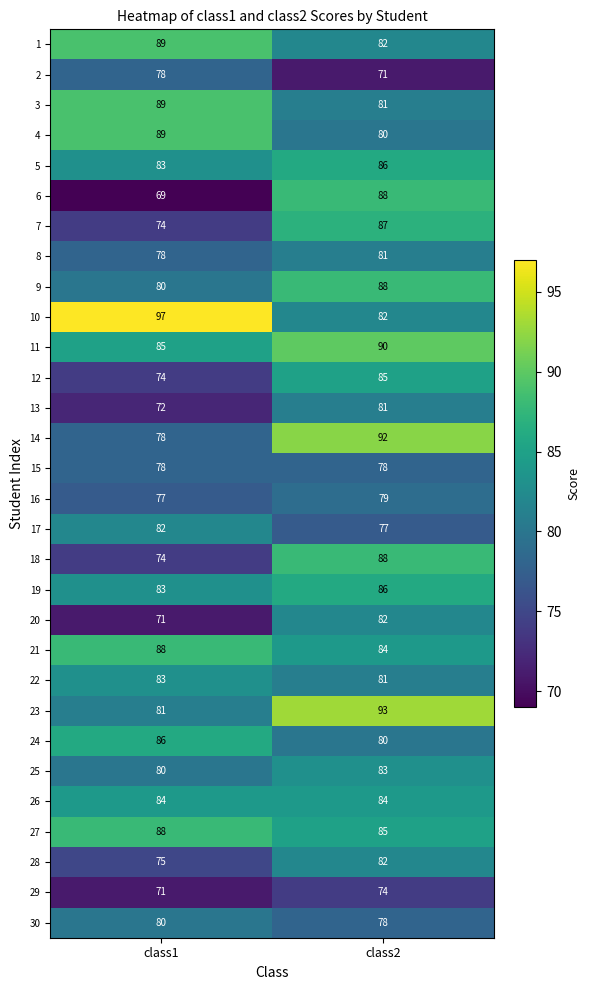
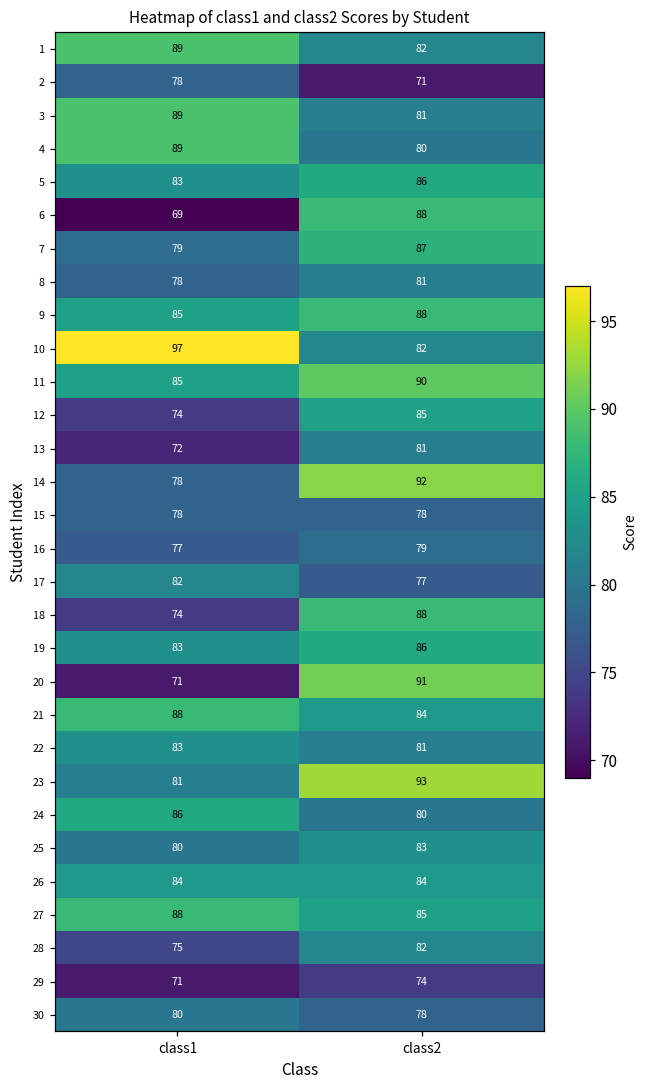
  {
    "1": {
      "class1": 89,
      "class2": 82
    },
    "2": {
      "class1": 78,
      "class2": 71
    },
    "3": {
      "class1": 89,
      "class2": 81
    },
    "4": {
      "class1": 89,
      "class2": 80
    },
    "5": {
      "class1": 83,
      "class2": 86
    },
    "6": {
      "class1": 69,
      "class2": 88
    },
    "7": {
-     "class1": 74,
+     "class1": 79,
      "class2": 87
    },
    "8": {
      "class1": 78,
      "class2": 81
    },
    "9": {
-     "class1": 80,
+     "class1": 85,
      "class2": 88
    },
    "10": {
      "class1": 97,
      "class2": 82
    },
    "11": {
      "class1": 85,
      "class2": 90
    },
    "12": {
      "class1": 74,
      "class2": 85
    },
    "13": {
      "class1": 72,
      "class2": 81
    },
    "14": {
      "class1": 78,
      "class2": 92
    },
    "15": {
      "class1": 78,
      "class2": 78
    },
    "16": {
      "class1": 77,
      "class2": 79
    },
    "17": {
      "class1": 82,
      "class2": 77
    },
    "18": {
      "class1": 74,
      "class2": 88
    },
    "19": {
      "class1": 83,
      "class2": 86
    },
    "20": {
      "class1": 71,
-     "class2": 82
+     "class2": 91
    },
    "21": {
      "class1": 88,
      "class2": 84
    },
    "22": {
      "class1": 83,
      "class2": 81
    },
    "23": {
      "class1": 81,
      "class2": 93
    },
    "24": {
      "class1": 86,
      "class2": 80
    },
    "25": {
      "class1": 80,
      "class2": 83
    },
    "26": {
      "class1": 84,
      "class2": 84
    },
    "27": {
      "class1": 88,
      "class2": 85
    },
    "28": {
      "class1": 75,
      "class2": 82
    },
    "29": {
      "class1": 71,
      "class2": 74
    },
    "30": {
      "class1": 80,
      "class2": 78
    }
  }
